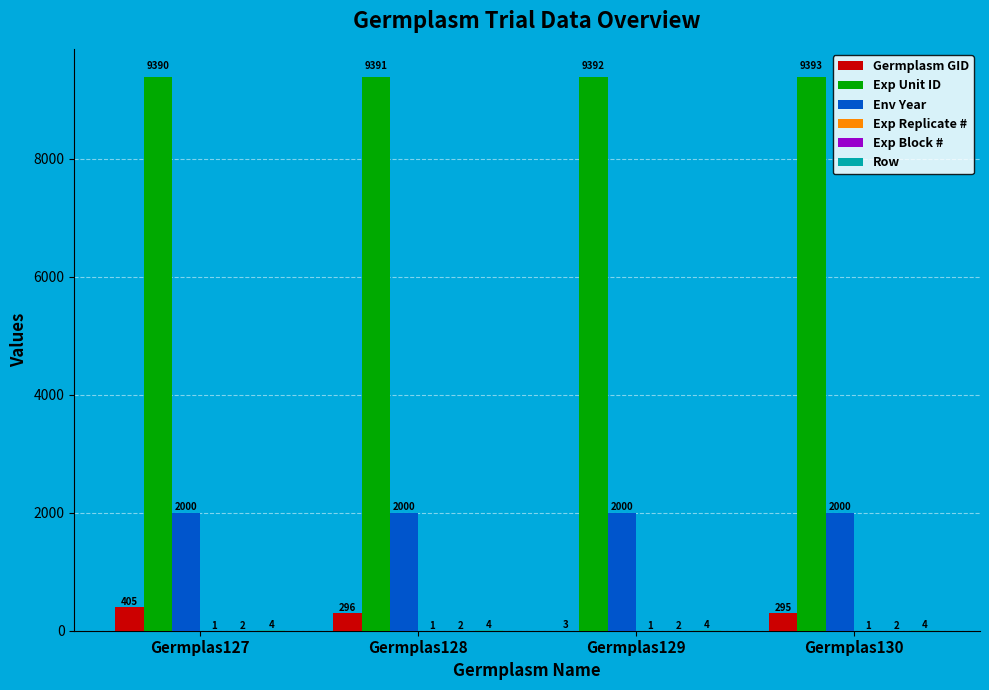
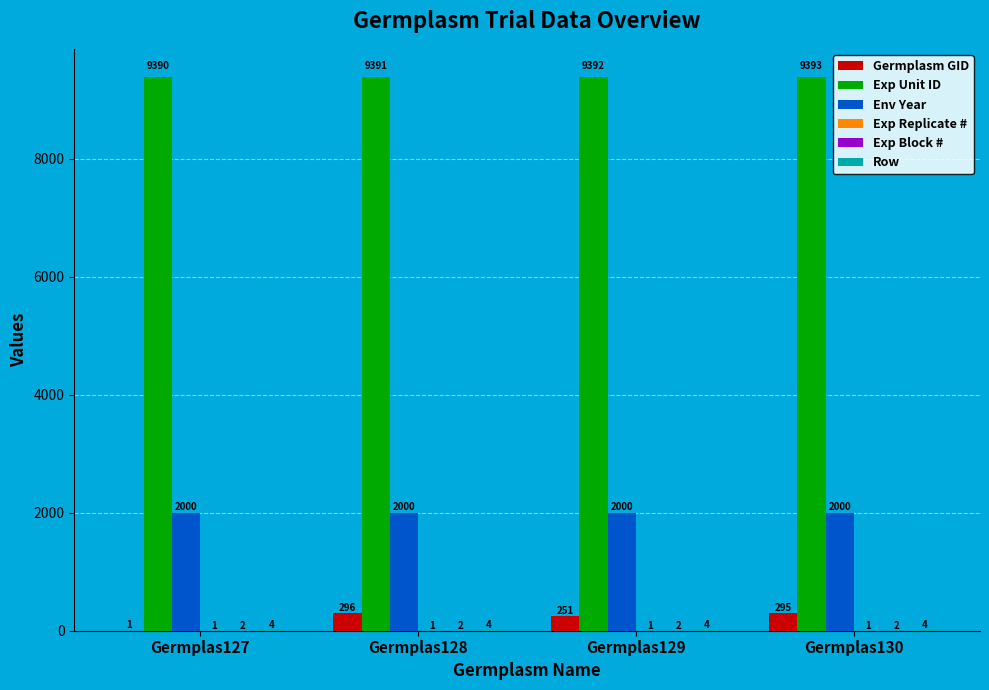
  {
    "Germplasm GID": {
-     "Germplas127": 405,
+     "Germplas127": 1,
      "Germplas128": 296,
-     "Germplas129": 3,
+     "Germplas129": 251,
      "Germplas130": 295
    },
    "Exp Unit ID": {
      "Germplas127": 9390,
      "Germplas128": 9391,
      "Germplas129": 9392,
      "Germplas130": 9393
    },
    "Env Year": {
      "Germplas127": 2000,
      "Germplas128": 2000,
      "Germplas129": 2000,
      "Germplas130": 2000
    },
    "Exp Replicate #": {
      "Germplas127": 1,
      "Germplas128": 1,
      "Germplas129": 1,
      "Germplas130": 1
    },
    "Exp Block #": {
      "Germplas127": 2,
      "Germplas128": 2,
      "Germplas129": 2,
      "Germplas130": 2
    },
    "Row": {
      "Germplas127": 4,
      "Germplas128": 4,
      "Germplas129": 4,
      "Germplas130": 4
    }
  }
